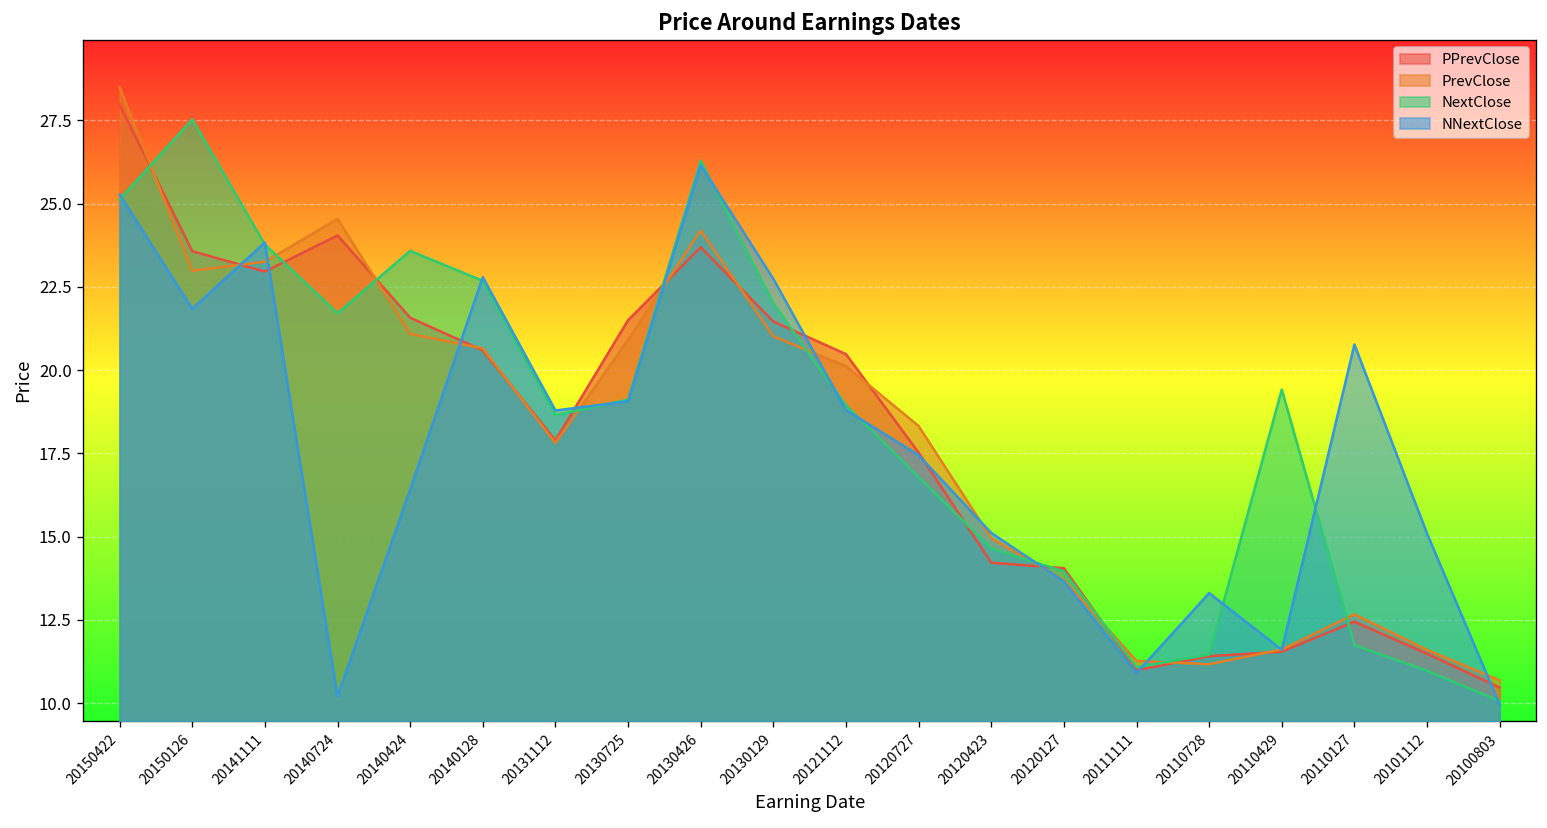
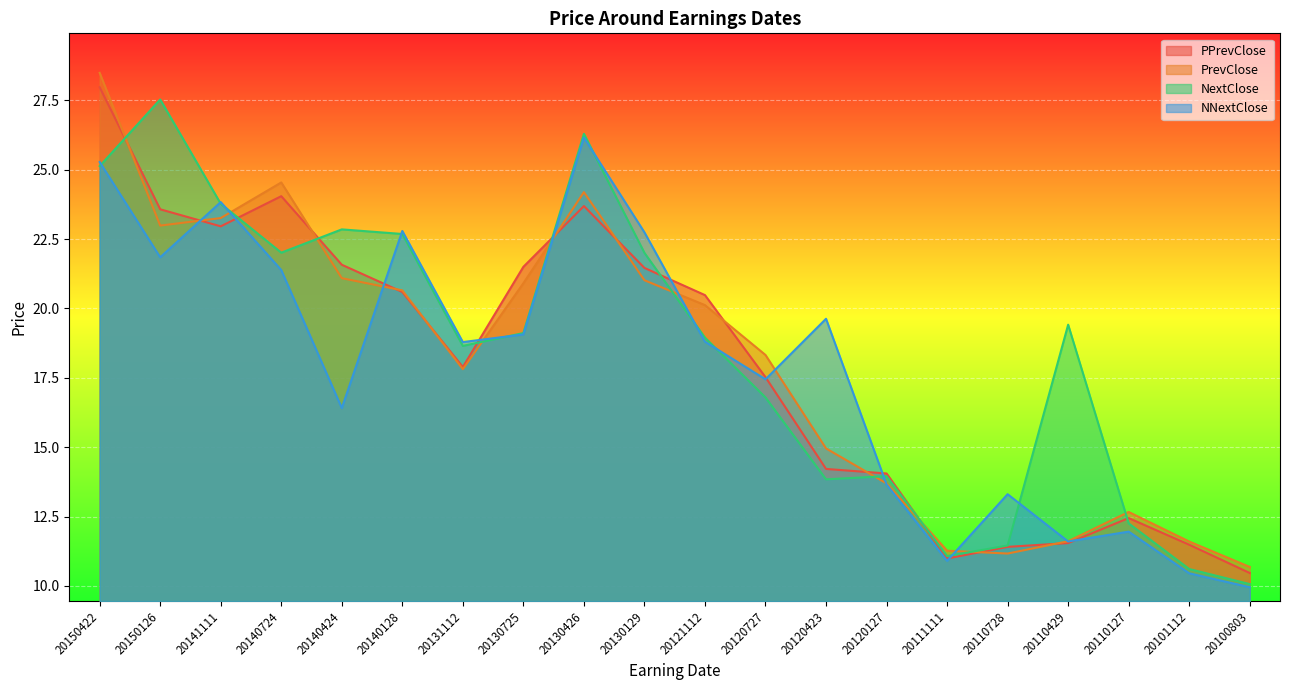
  {
    "NextClose": {
      "20150422": 25.1,
      "20150126": 27.5,
-     "20140724": 21.7,
-     "20140424": 23.6,
+     "20140724": 22.0,
+     "20140424": 22.8,
      "20140128": 22.7,
      "20131112": 18.6,
      "20130426": 26.3,
      "20130129": 22.0,
      "20121112": 18.9,
      "20120727": 16.8,
-     "20120423": 14.6,
+     "20120423": 13.8,
      "20120127": 14.0,
      "20110429": 19.4,
-     "20110127": 11.7,
-     "20101112": 11.0,
+     "20110127": 12.3,
+     "20101112": 10.6,
      "20100803": 10.1
    },
    "NNextClose": {
      "20150422": 25.3,
      "20150126": 21.8,
-     "20140724": 10.2,
+     "20140724": 21.4,
      "20140424": 16.4,
      "20140128": 22.8,
      "20131112": 18.8,
      "20130426": 26.2,
      "20130129": 22.7,
      "20121112": 18.8,
-     "20120423": 15.1,
+     "20120423": 19.6,
      "20110728": 13.3,
-     "20110127": 20.8,
-     "20101112": 15.1,
+     "20110127": 12.0,
+     "20101112": 10.5,
      "20100803": 10.0
    }
  }
